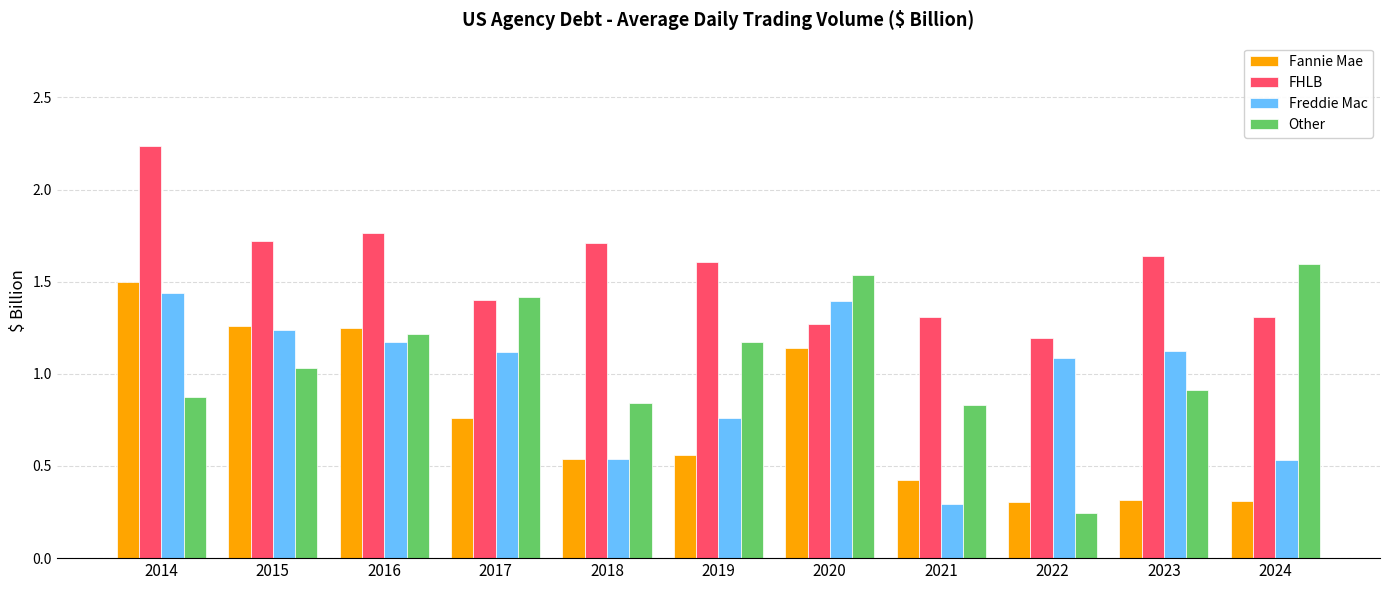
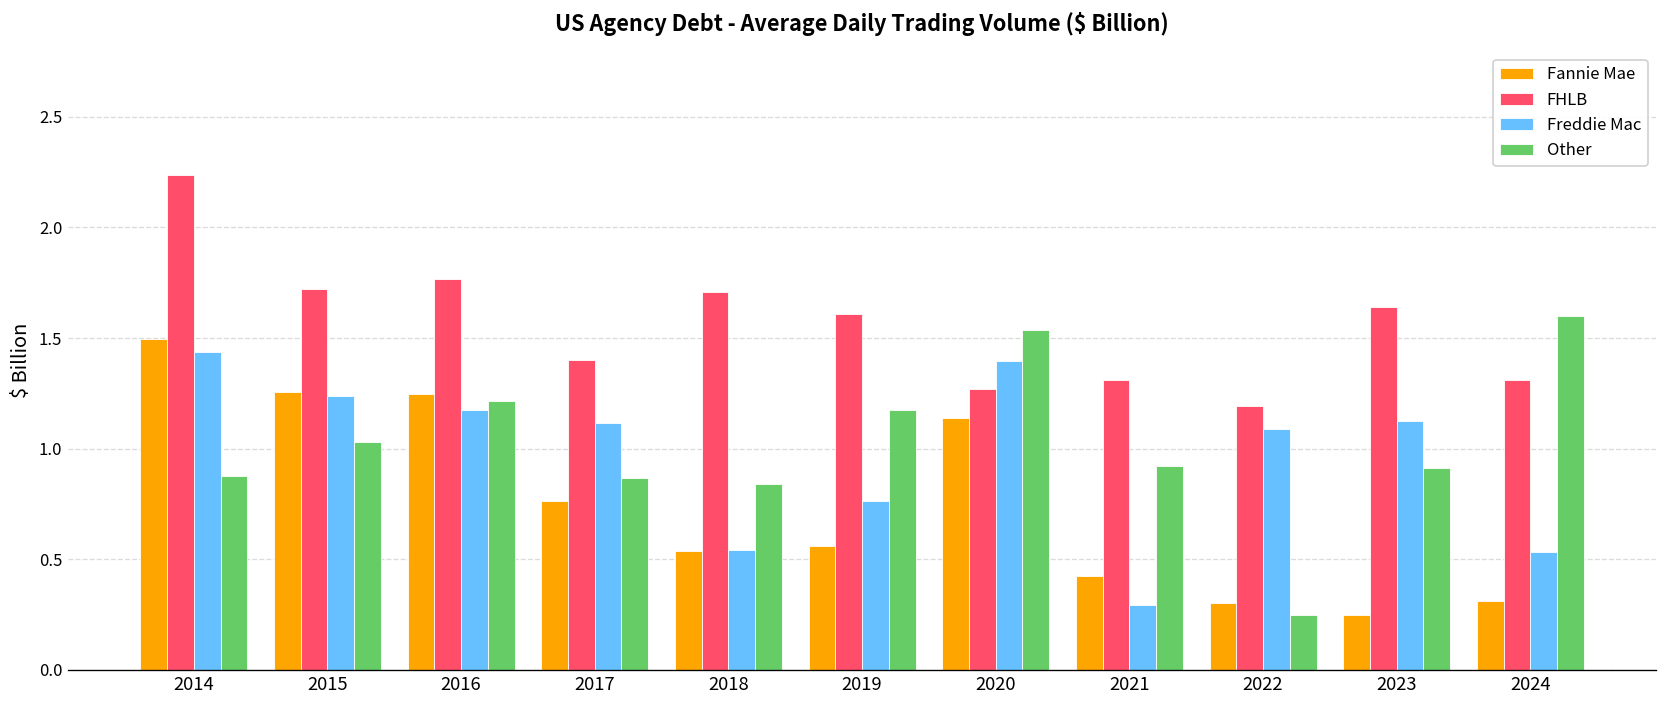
  {
    "Fannie Mae": {
      "2014": 1.50,
      "2015": 1.26,
      "2016": 1.25,
      "2017": 0.76,
      "2018": 0.54,
      "2019": 0.56,
      "2020": 1.14,
      "2021": 0.42,
      "2022": 0.30,
-     "2023": 0.32,
+     "2023": 0.25,
      "2024": 0.31
    },
    "FHLB": {
      "2014": 2.24,
      "2015": 1.72,
      "2016": 1.77,
      "2017": 1.40,
      "2018": 1.71,
      "2019": 1.61,
      "2020": 1.27,
      "2021": 1.31,
      "2022": 1.19,
      "2023": 1.64,
      "2024": 1.31
    },
    "Freddie Mac": {
      "2014": 1.44,
      "2015": 1.24,
      "2016": 1.18,
      "2017": 1.12,
      "2018": 0.54,
      "2019": 0.76,
      "2020": 1.39,
      "2021": 0.29,
      "2022": 1.09,
      "2023": 1.12,
      "2024": 0.53
    },
    "Other": {
      "2014": 0.87,
      "2015": 1.03,
      "2016": 1.22,
-     "2017": 1.41,
+     "2017": 0.87,
      "2018": 0.84,
      "2019": 1.17,
      "2020": 1.54,
-     "2021": 0.83,
+     "2021": 0.92,
      "2022": 0.25,
      "2023": 0.91,
      "2024": 1.60
    }
  }
